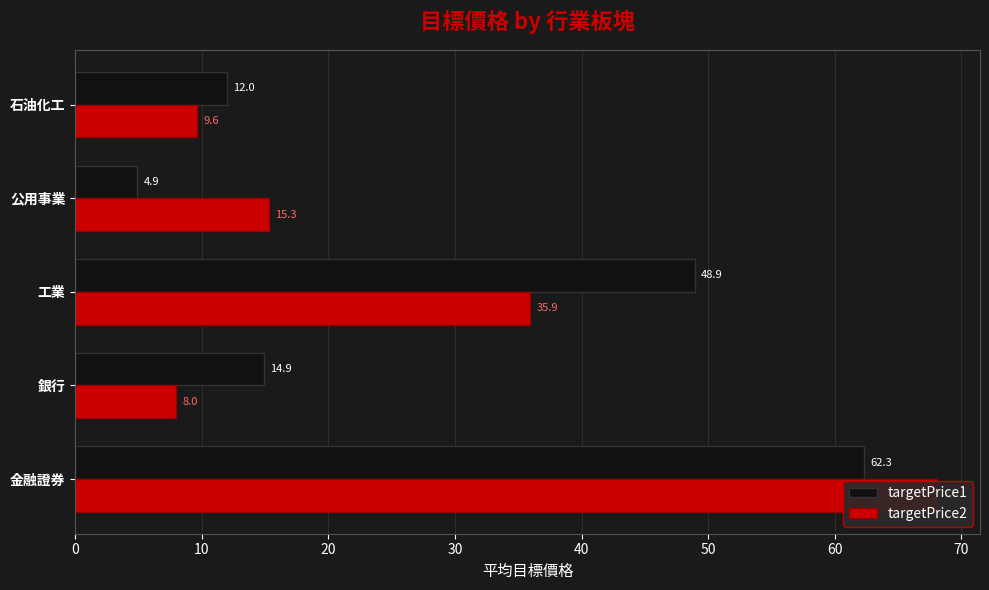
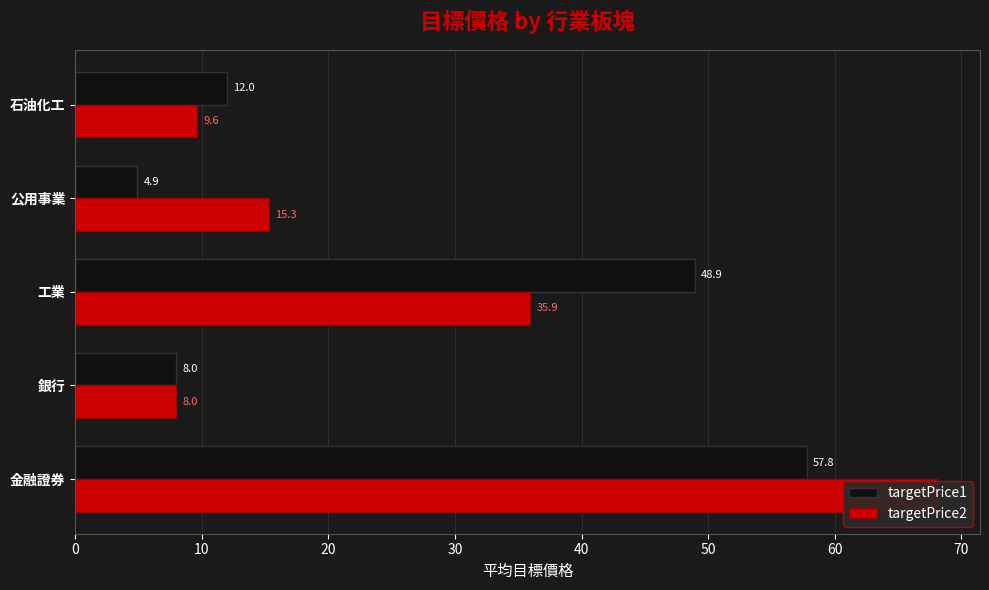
  {
    "targetPrice1": {
      "石油化工": 12.0,
      "公用事業": 4.9,
      "工業": 48.9,
-     "銀行": 14.9,
-     "金融證券": 62.3
+     "銀行": 8.0,
+     "金融證券": 57.8
    },
    "targetPrice2": {
      "石油化工": 9.6,
      "公用事業": 15.3,
      "工業": 35.9,
      "銀行": 8.0
    }
  }
